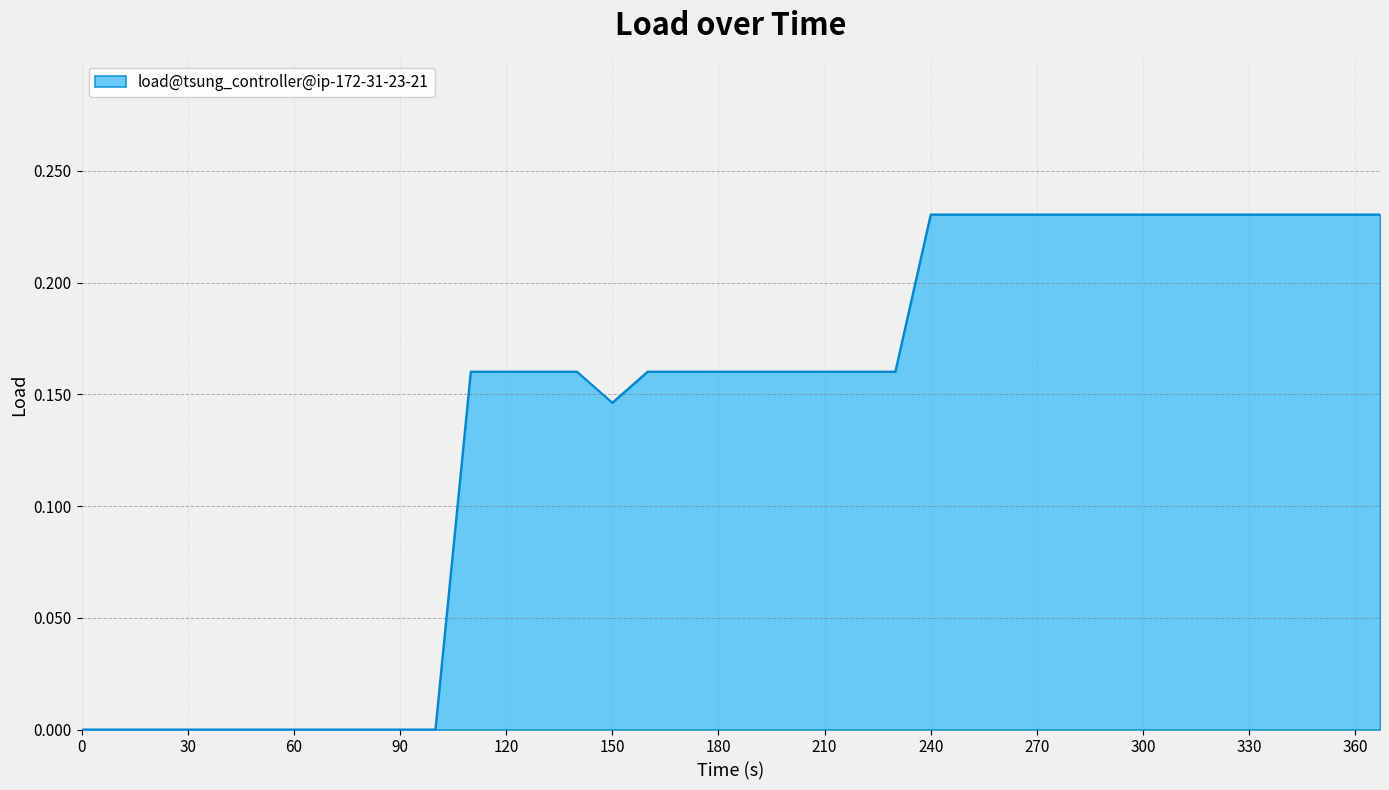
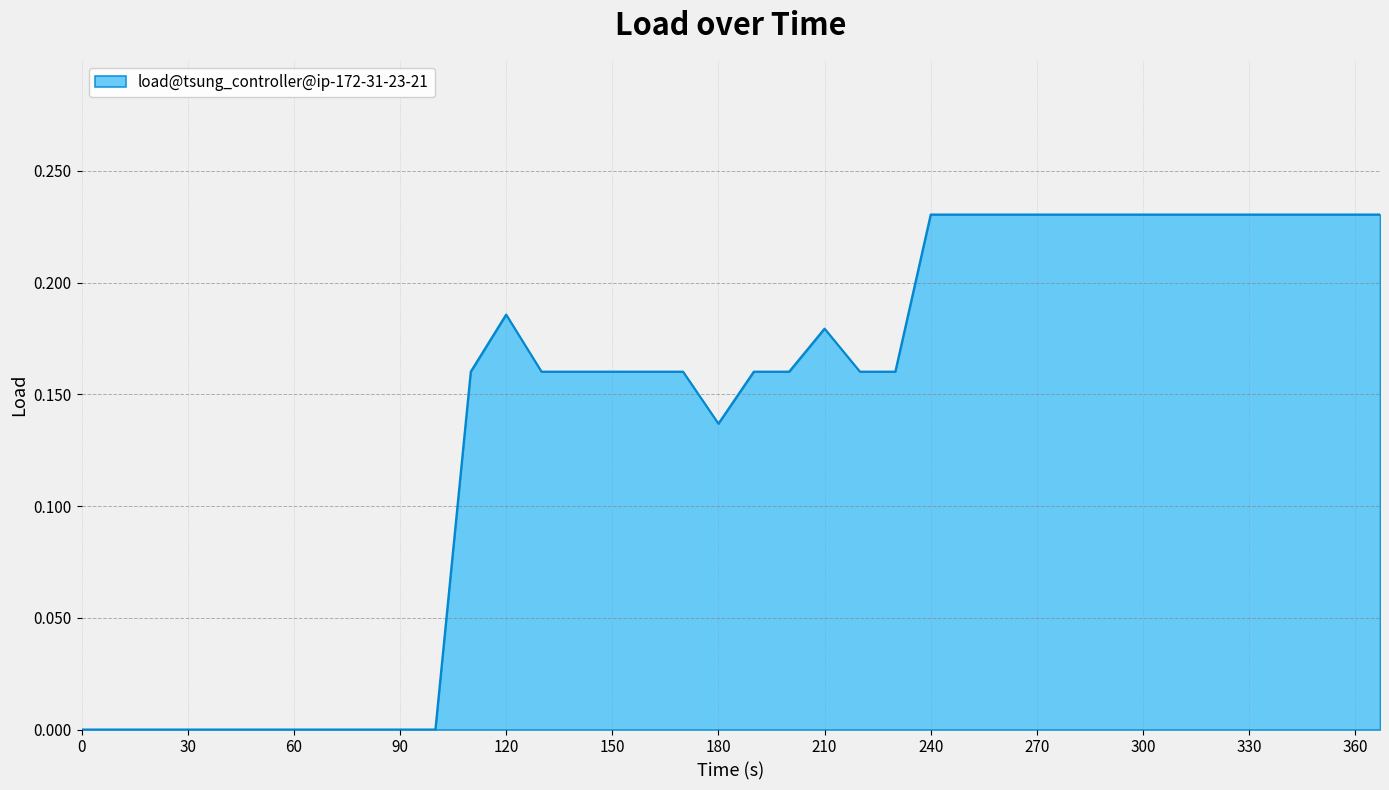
  {
    "0": 0.000,
    "30": 0.000,
    "60": 0.000,
    "90": 0.000,
-   "120": 0.160,
-   "150": 0.146,
-   "180": 0.160,
-   "210": 0.160,
+   "120": 0.186,
+   "150": 0.160,
+   "180": 0.137,
+   "210": 0.179,
    "240": 0.230,
    "270": 0.230,
    "300": 0.230,
    "330": 0.230,
    "360": 0.230
  }
